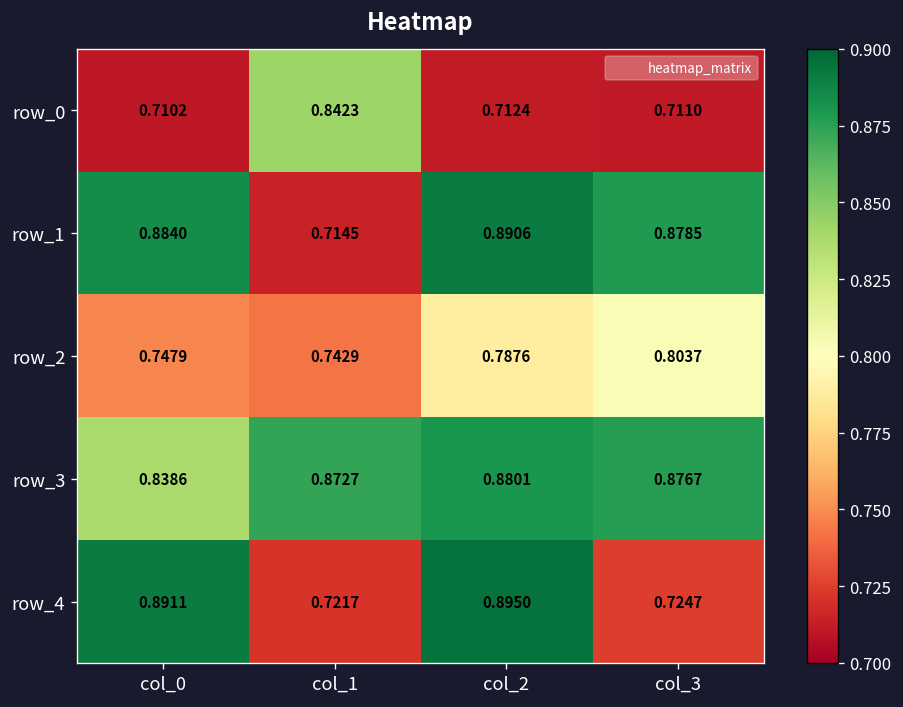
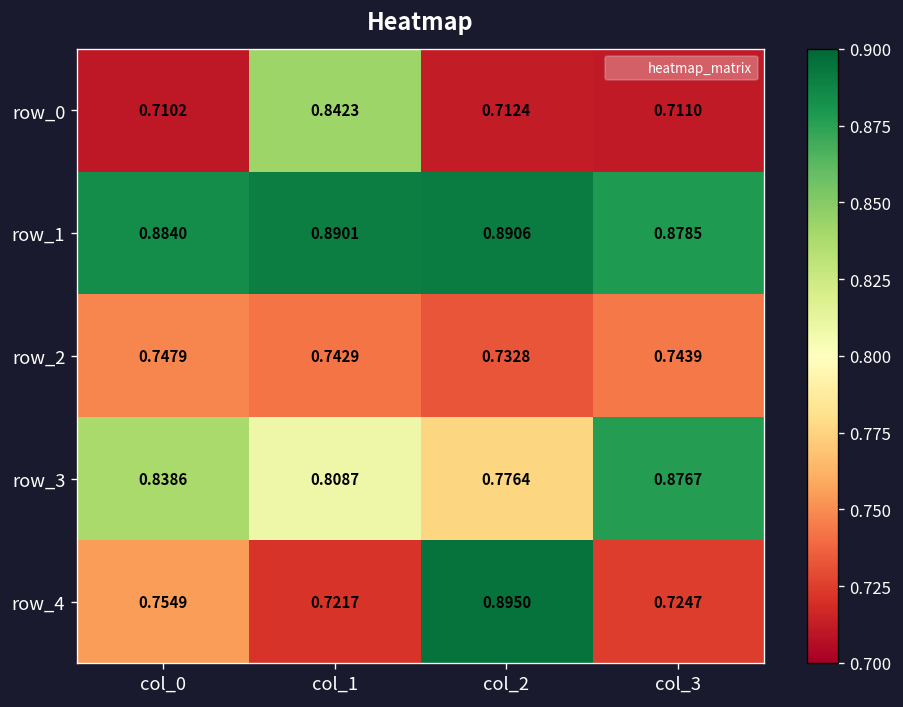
  {
    "row_0": {
      "col_0": 0.7102,
      "col_1": 0.8423,
      "col_2": 0.7124,
      "col_3": 0.7110
    },
    "row_1": {
      "col_0": 0.8840,
-     "col_1": 0.7145,
+     "col_1": 0.8901,
      "col_2": 0.8906,
      "col_3": 0.8785
    },
    "row_2": {
      "col_0": 0.7479,
      "col_1": 0.7429,
-     "col_2": 0.7876,
-     "col_3": 0.8037
+     "col_2": 0.7328,
+     "col_3": 0.7439
    },
    "row_3": {
      "col_0": 0.8386,
-     "col_1": 0.8727,
-     "col_2": 0.8801,
+     "col_1": 0.8087,
+     "col_2": 0.7764,
      "col_3": 0.8767
    },
    "row_4": {
-     "col_0": 0.8911,
+     "col_0": 0.7549,
      "col_1": 0.7217,
      "col_2": 0.8950,
      "col_3": 0.7247
    }
  }
